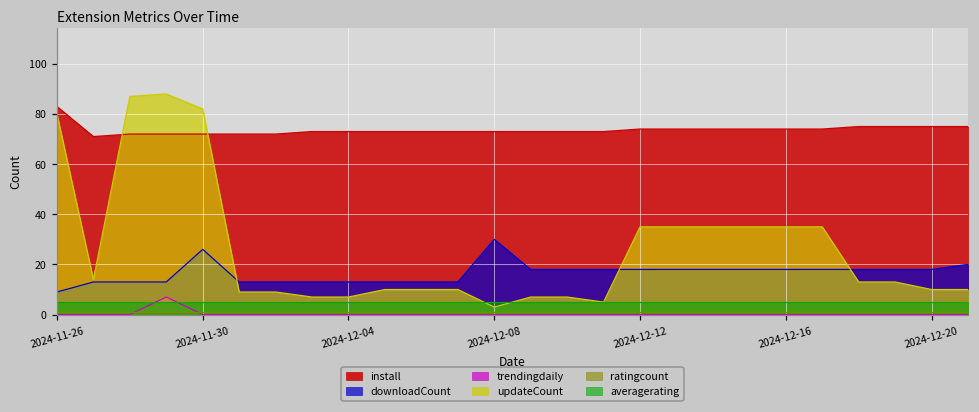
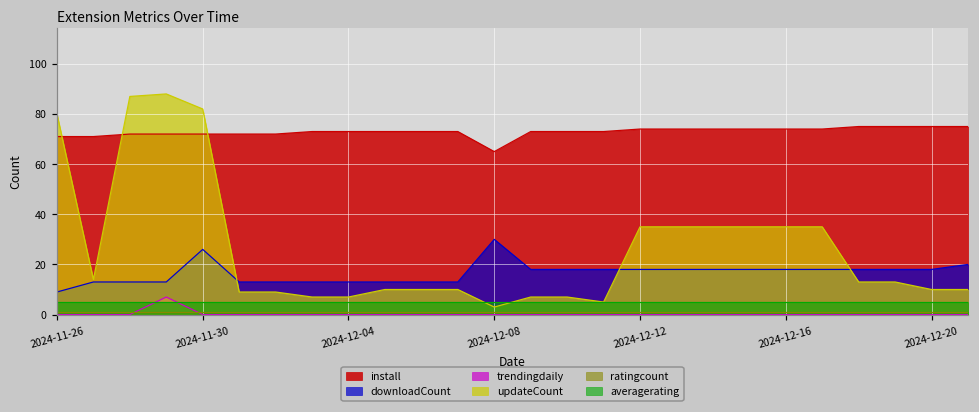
  {
    "install": {
-     "2024-11-26": 83,
+     "2024-11-26": 71,
      "2024-11-30": 72,
      "2024-12-04": 73,
-     "2024-12-08": 73,
+     "2024-12-08": 65,
      "2024-12-12": 74,
      "2024-12-16": 74,
      "2024-12-20": 75
    },
    "downloadCount": {
      "2024-11-26": 9,
      "2024-11-30": 26,
      "2024-12-04": 13,
      "2024-12-08": 30,
      "2024-12-12": 18,
      "2024-12-16": 18,
      "2024-12-20": 18
    },
    "updateCount": {
      "2024-11-26": 80,
      "2024-11-30": 82,
      "2024-12-04": 7,
      "2024-12-08": 3,
      "2024-12-12": 35,
      "2024-12-16": 35,
      "2024-12-20": 10
    },
    "averagerating": {
      "2024-11-26": 5,
      "2024-11-30": 5,
      "2024-12-04": 5,
      "2024-12-08": 5,
      "2024-12-12": 5,
      "2024-12-16": 5,
      "2024-12-20": 5
    }
  }
